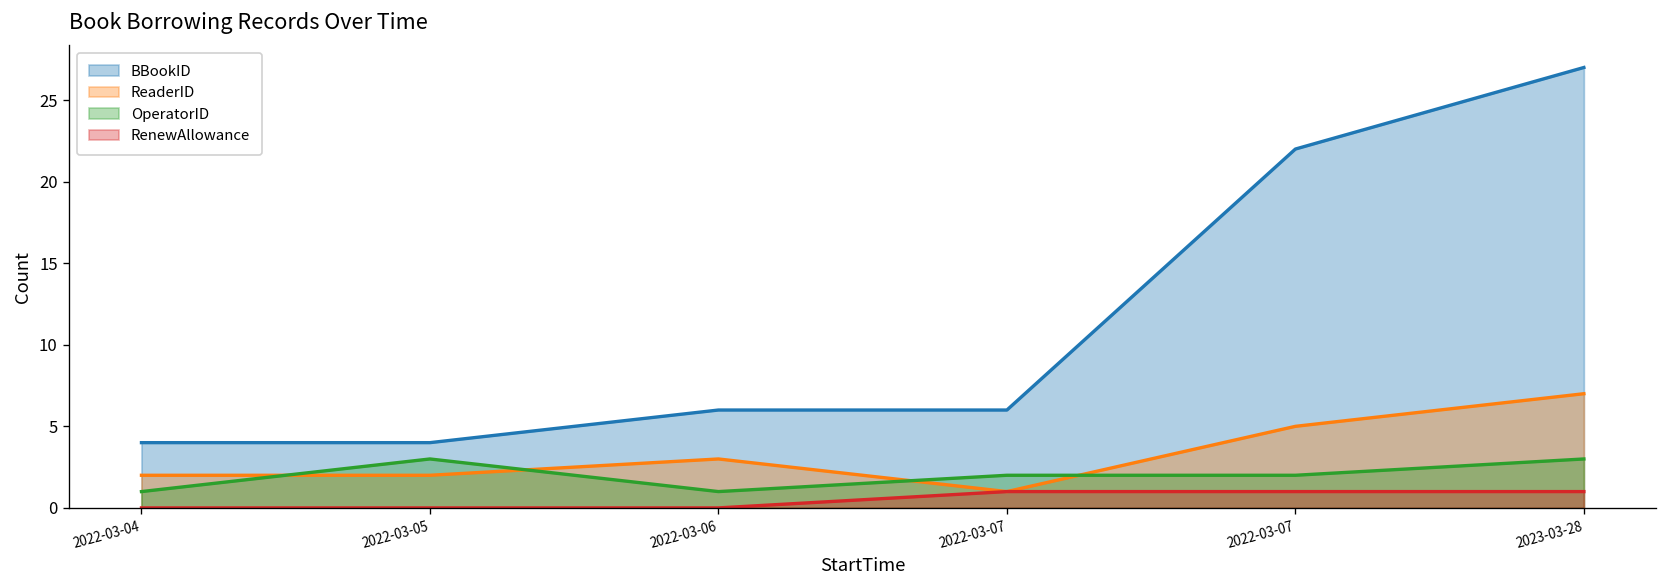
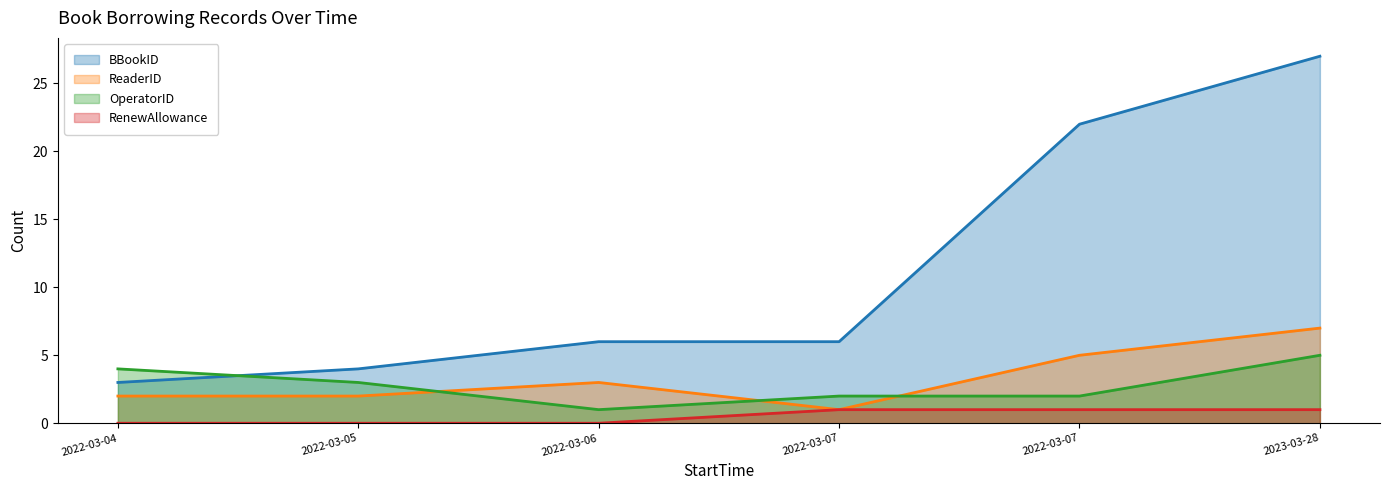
  {
    "BBookID": {
-     "2022-03-04": 4,
+     "2022-03-04": 3,
      "2022-03-05": 4,
      "2022-03-06": 6,
      "2023-03-28": 27
    },
    "OperatorID": {
-     "2022-03-04": 1,
+     "2022-03-04": 4,
      "2022-03-05": 3,
      "2022-03-06": 1,
-     "2023-03-28": 3
+     "2023-03-28": 5
    }
  }
